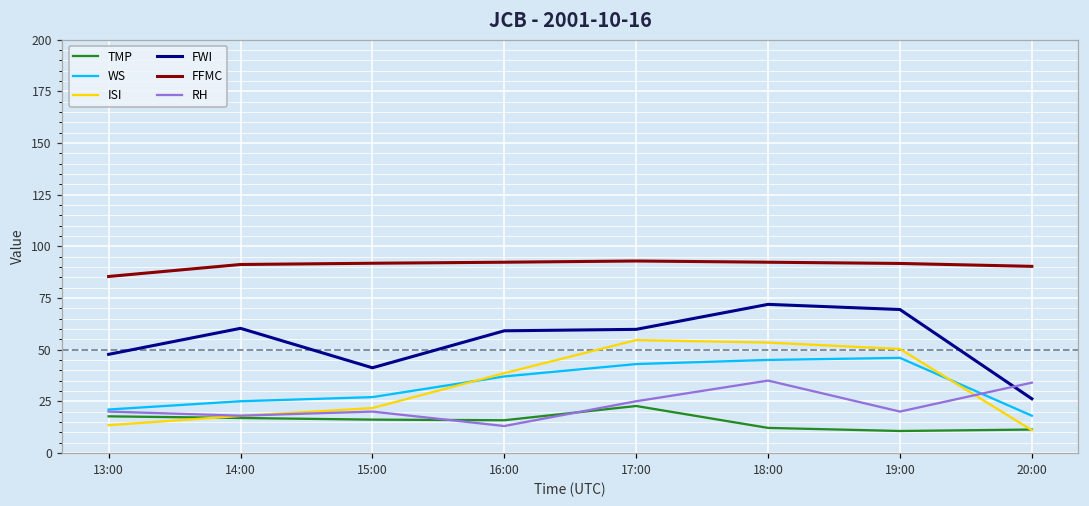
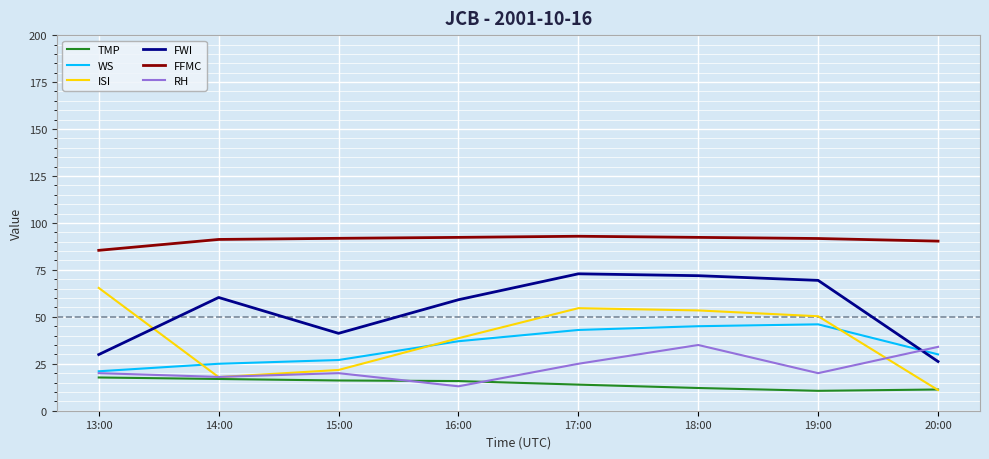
  {
    "TMP": {
      "13:00": 18,
      "15:00": 16,
      "16:00": 16,
-     "17:00": 23,
+     "17:00": 14,
      "18:00": 12,
      "19:00": 11
    },
    "WS": {
      "14:00": 25,
      "15:00": 27,
      "16:00": 37,
      "17:00": 43,
      "18:00": 45,
      "19:00": 46,
-     "20:00": 18
+     "20:00": 30
    },
    "ISI": {
-     "13:00": 13,
+     "13:00": 65,
      "15:00": 22,
      "16:00": 39,
      "17:00": 55,
      "18:00": 53,
      "19:00": 50
    },
    "FWI": {
-     "13:00": 48,
+     "13:00": 30,
      "14:00": 60,
      "15:00": 41,
      "16:00": 59,
-     "17:00": 60,
+     "17:00": 73,
      "18:00": 72,
      "19:00": 69,
      "20:00": 26
    },
    "FFMC": {
      "13:00": 85,
      "14:00": 91,
      "15:00": 92,
      "16:00": 92,
      "17:00": 93,
      "18:00": 92,
      "19:00": 92,
      "20:00": 90
    },
    "RH": {
      "15:00": 20,
      "16:00": 13,
      "17:00": 25,
      "18:00": 35,
      "19:00": 20,
      "20:00": 34
    }
  }
